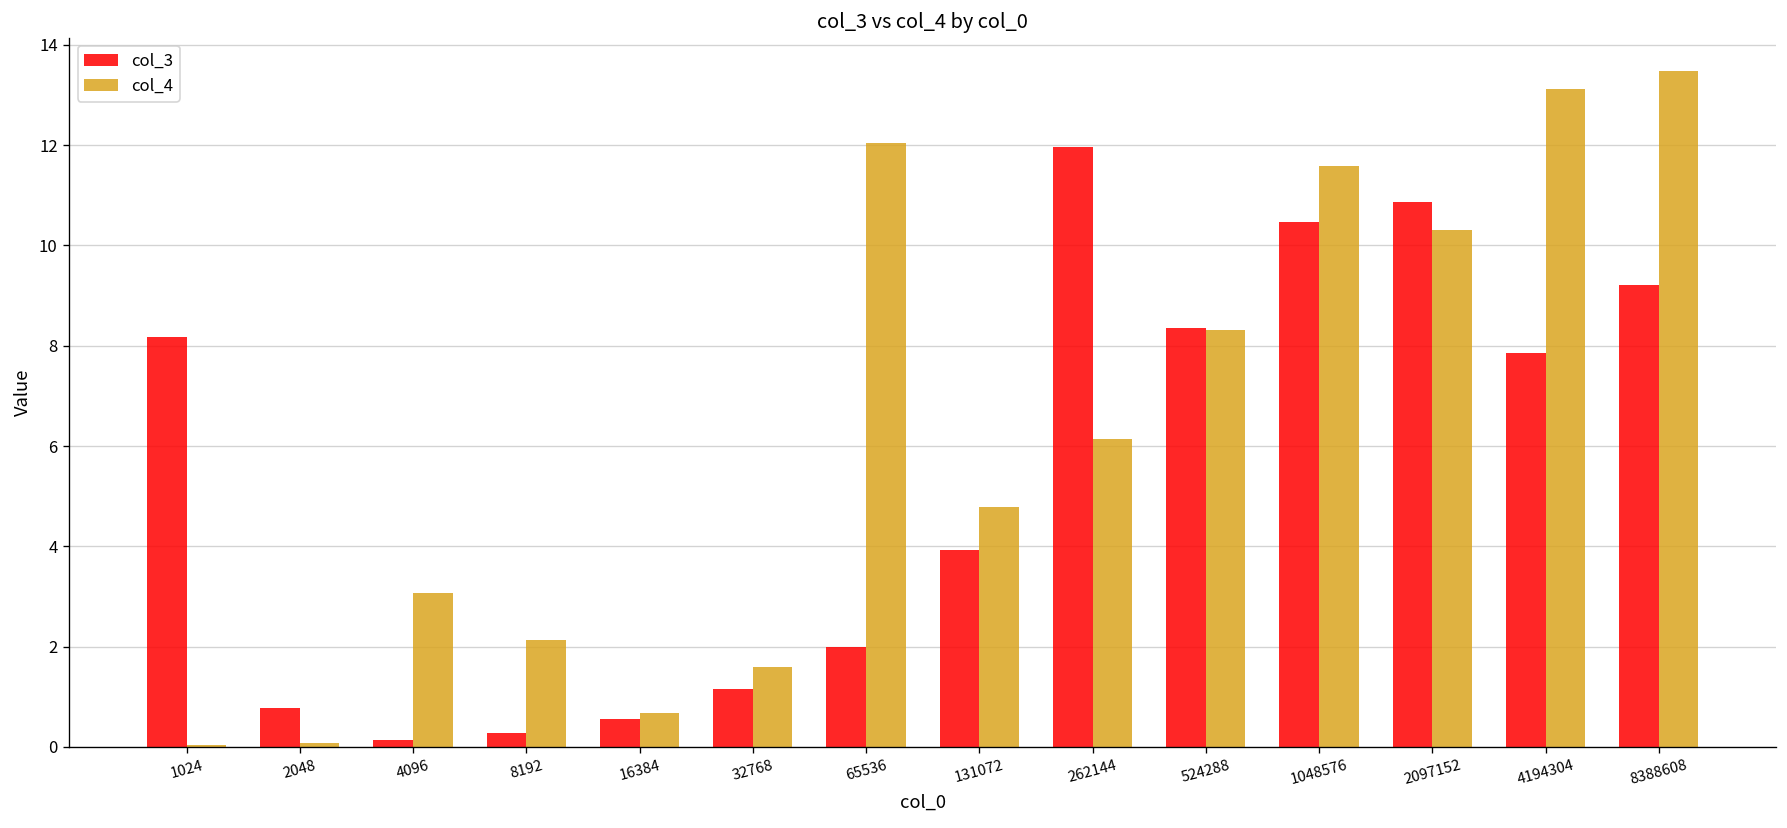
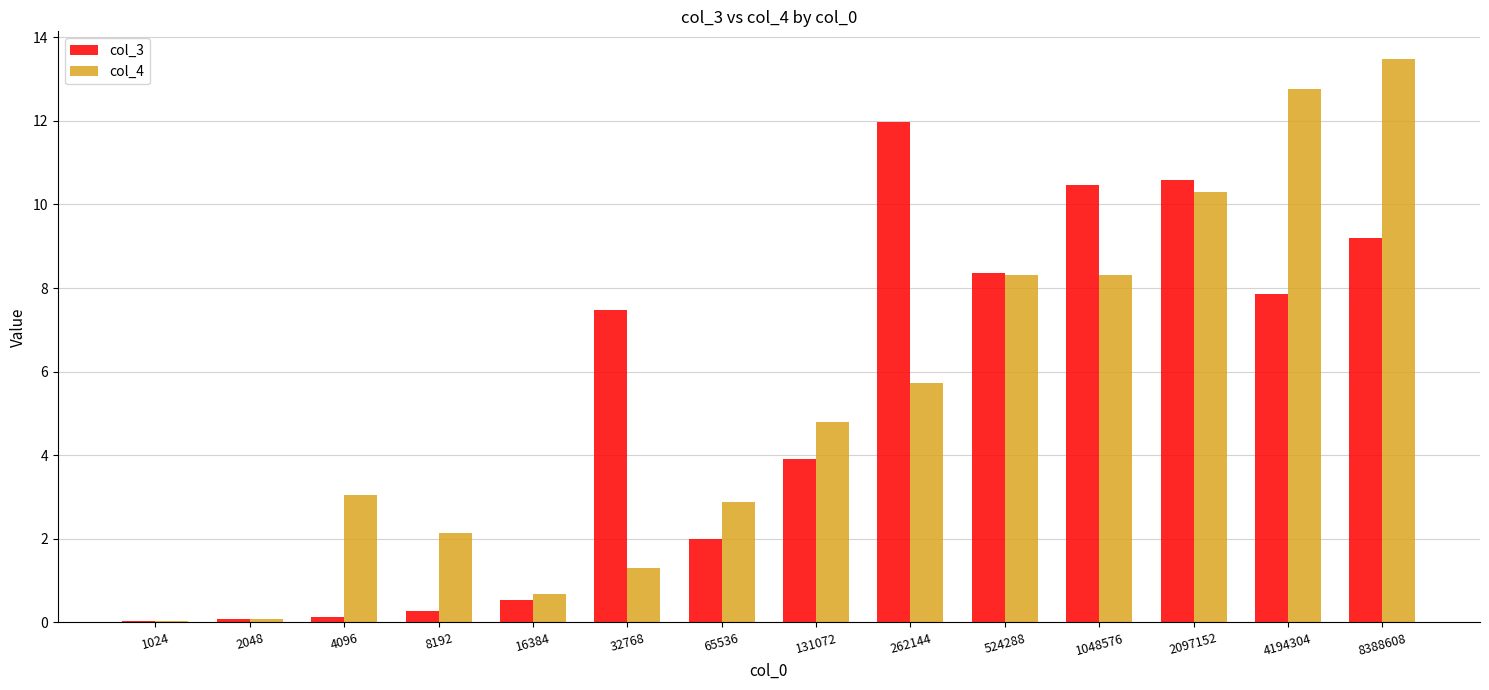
  {
    "col_3": {
-     "1024": 8.2,
-     "2048": 0.8,
+     "1024": 0.0,
+     "2048": 0.1,
      "4096": 0.1,
      "8192": 0.3,
      "16384": 0.5,
-     "32768": 1.1,
+     "32768": 7.5,
      "65536": 2.0,
      "131072": 3.9,
      "262144": 12.0,
      "524288": 8.4,
      "1048576": 10.5,
-     "2097152": 10.9,
+     "2097152": 10.6,
      "4194304": 7.9,
      "8388608": 9.2
    },
    "col_4": {
      "2048": 0.1,
      "4096": 3.1,
      "8192": 2.1,
      "16384": 0.7,
-     "32768": 1.6,
-     "65536": 12.0,
+     "32768": 1.3,
+     "65536": 2.9,
      "131072": 4.8,
-     "262144": 6.1,
+     "262144": 5.7,
      "524288": 8.3,
-     "1048576": 11.6,
+     "1048576": 8.3,
      "2097152": 10.3,
-     "4194304": 13.1,
+     "4194304": 12.8,
      "8388608": 13.5
    }
  }
